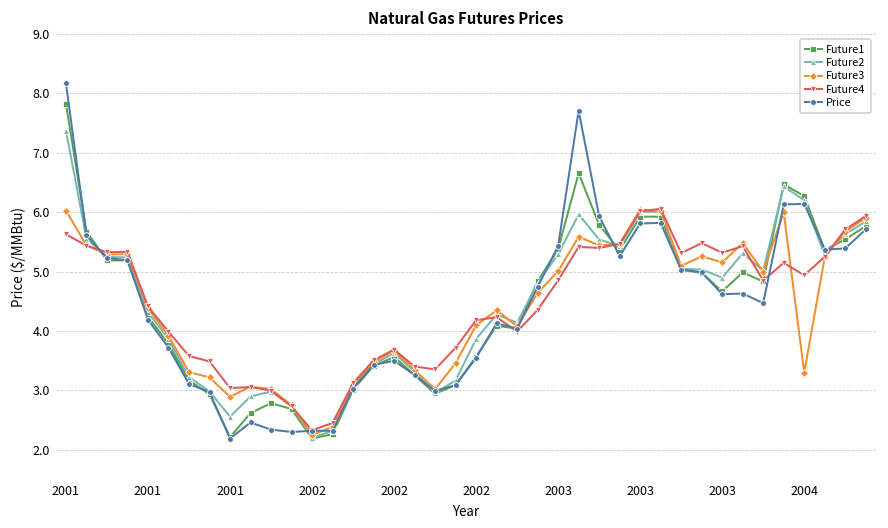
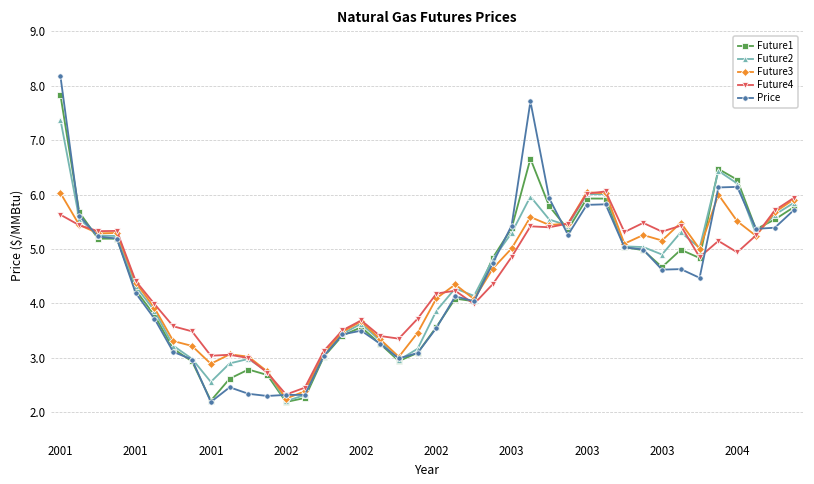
  {
    "Future1": {
      "2004": 6.3
    },
    "Future2": {
      "2004": 6.2
    },
    "Future3": {
-     "2004": 3.3
+     "2004": 5.5
    },
    "Future4": {
      "2004": 4.9
    },
    "Price": {
      "2004": 6.1
    }
  }
